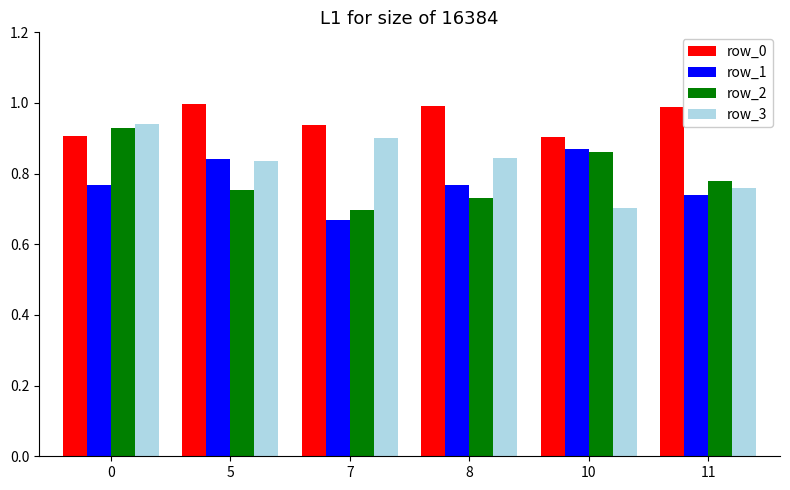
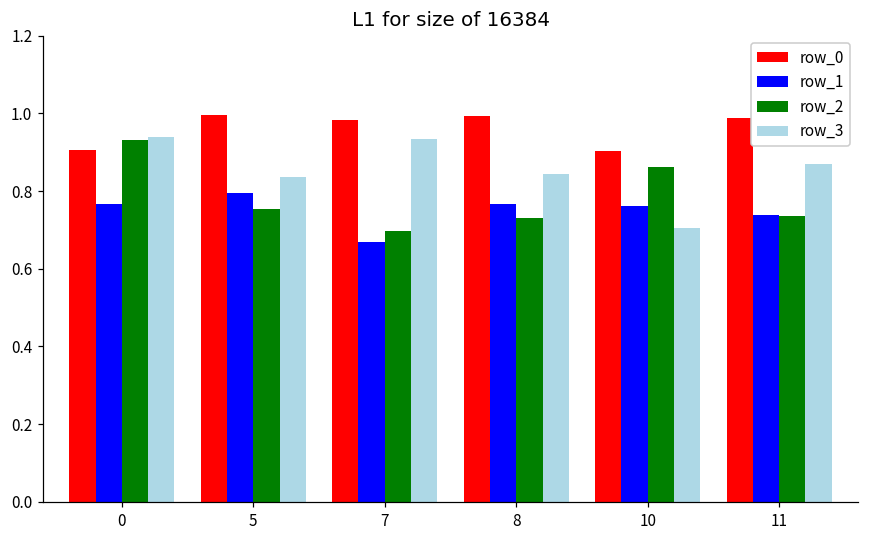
  {
    "row_0": {
      "0": 0.91,
      "5": 1.00,
-     "7": 0.94,
+     "7": 0.98,
      "8": 0.99,
      "10": 0.90,
      "11": 0.99
    },
    "row_1": {
      "0": 0.77,
-     "5": 0.84,
+     "5": 0.80,
      "7": 0.67,
      "8": 0.77,
-     "10": 0.87,
+     "10": 0.76,
      "11": 0.74
    },
    "row_2": {
      "0": 0.93,
      "5": 0.75,
      "7": 0.70,
      "8": 0.73,
      "10": 0.86,
-     "11": 0.78
+     "11": 0.73
    },
    "row_3": {
      "0": 0.94,
      "5": 0.84,
-     "7": 0.90,
+     "7": 0.93,
      "8": 0.84,
      "10": 0.70,
-     "11": 0.76
+     "11": 0.87
    }
  }
